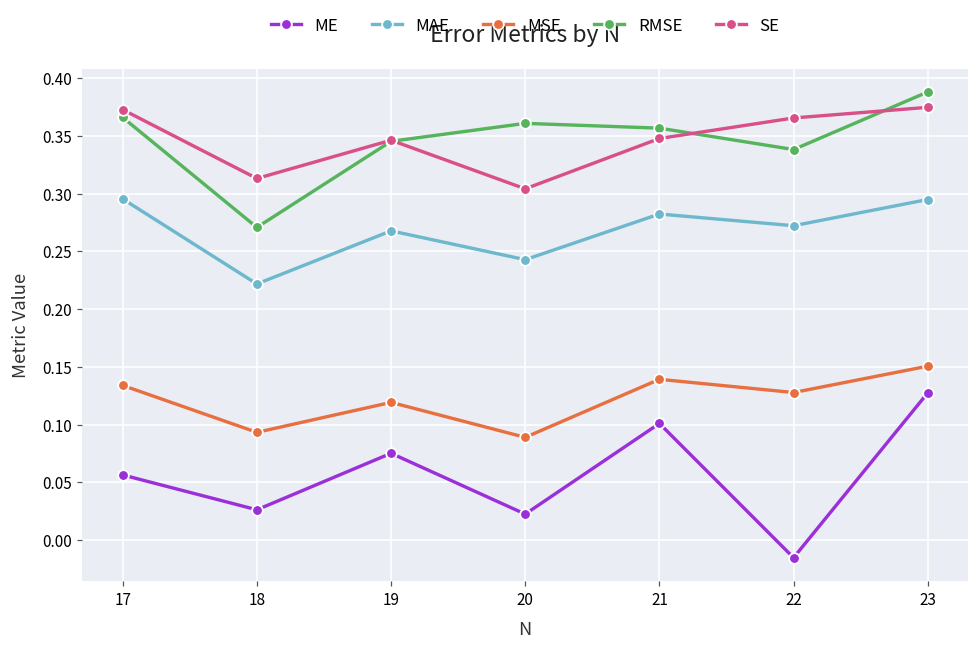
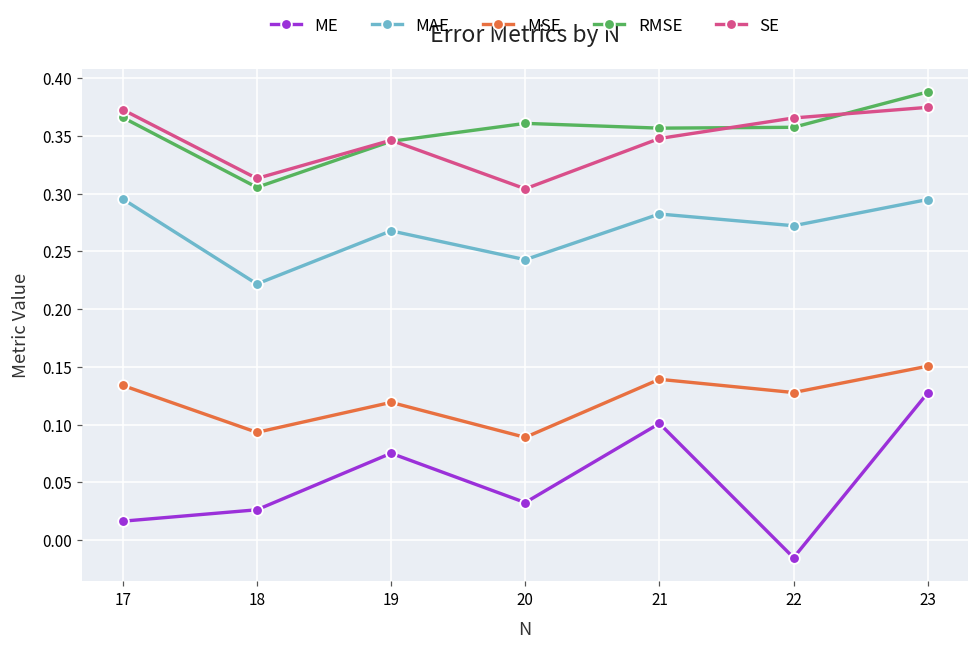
  {
    "ME": {
-     "17": 0.056,
+     "17": 0.016,
      "18": 0.026,
      "19": 0.075,
-     "20": 0.023,
+     "20": 0.033,
      "21": 0.101,
      "22": -0.015,
      "23": 0.128
    },
    "MAE": {
      "17": 0.295,
      "18": 0.222,
      "19": 0.268,
      "20": 0.243,
      "21": 0.282,
      "22": 0.272,
      "23": 0.295
    },
    "MSE": {
      "17": 0.134,
      "18": 0.093,
      "19": 0.119,
      "20": 0.089,
      "21": 0.139,
      "22": 0.128,
      "23": 0.151
    },
    "RMSE": {
      "17": 0.366,
-     "18": 0.271,
+     "18": 0.306,
      "20": 0.361,
      "21": 0.357,
-     "22": 0.338,
+     "22": 0.358,
      "23": 0.388
    },
    "SE": {
      "17": 0.373,
      "18": 0.313,
      "20": 0.304,
      "21": 0.348,
      "22": 0.366,
      "23": 0.375
    }
  }
